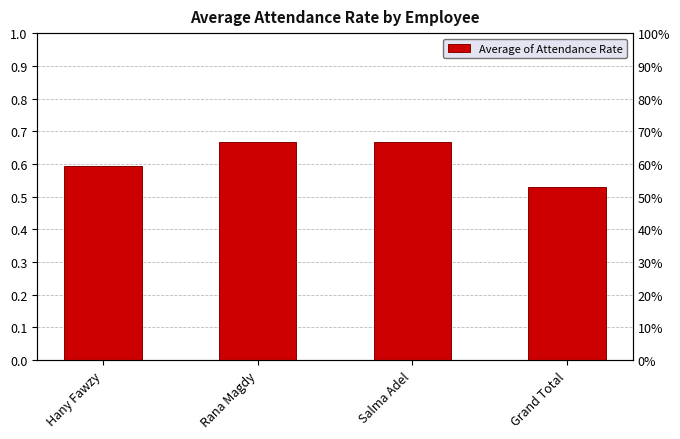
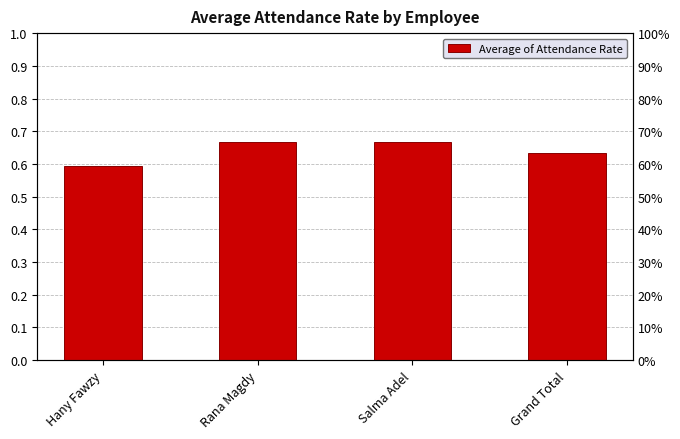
  {
    "Hany Fawzy": 0.59,
    "Rana Magdy": 0.67,
    "Salma Adel": 0.67,
-   "Grand Total": 0.53
+   "Grand Total": 0.63
  }
